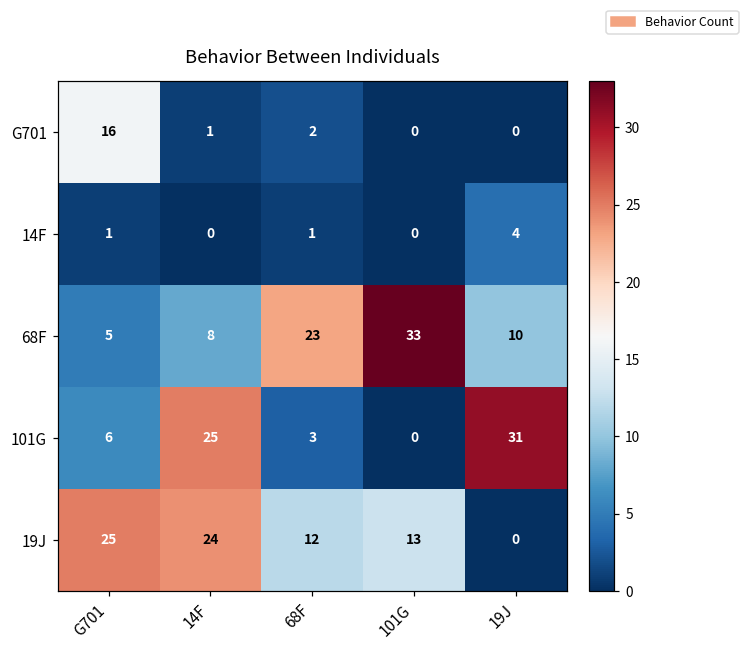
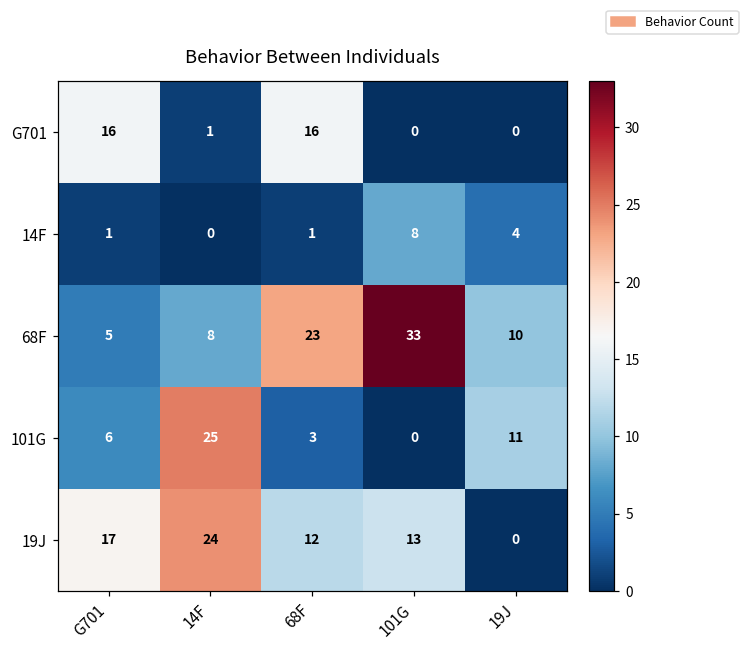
  {
    "G701": {
      "G701": 16,
      "14F": 1,
-     "68F": 2,
+     "68F": 16,
      "101G": 0,
      "19J": 0
    },
    "14F": {
      "G701": 1,
      "14F": 0,
      "68F": 1,
-     "101G": 0,
+     "101G": 8,
      "19J": 4
    },
    "68F": {
      "G701": 5,
      "14F": 8,
      "68F": 23,
      "101G": 33,
      "19J": 10
    },
    "101G": {
      "G701": 6,
      "14F": 25,
      "68F": 3,
      "101G": 0,
-     "19J": 31
+     "19J": 11
    },
    "19J": {
-     "G701": 25,
+     "G701": 17,
      "14F": 24,
      "68F": 12,
      "101G": 13,
      "19J": 0
    }
  }
